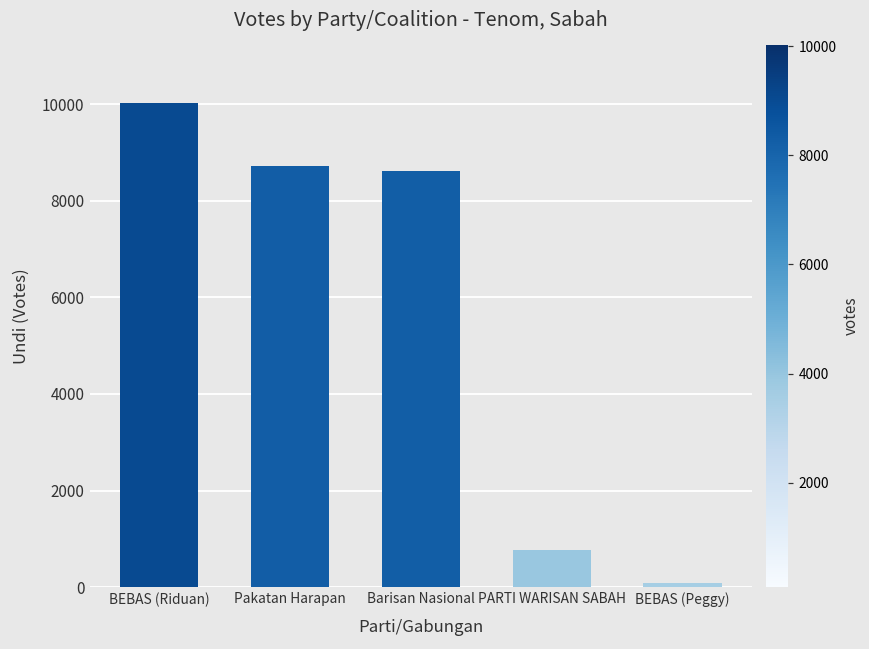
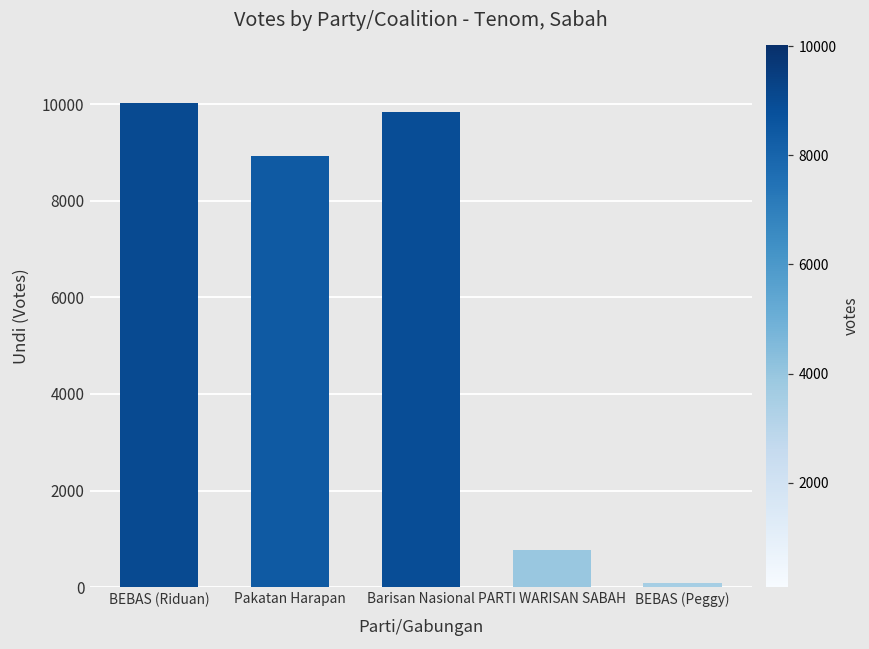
  {
    "BEBAS (Riduan)": 10000,
-   "Pakatan Harapan": 8700,
-   "Barisan Nasional": 8600,
+   "Pakatan Harapan": 8900,
+   "Barisan Nasional": 9800,
    "PARTI WARISAN SABAH": 800,
    "BEBAS (Peggy)": 100
  }
